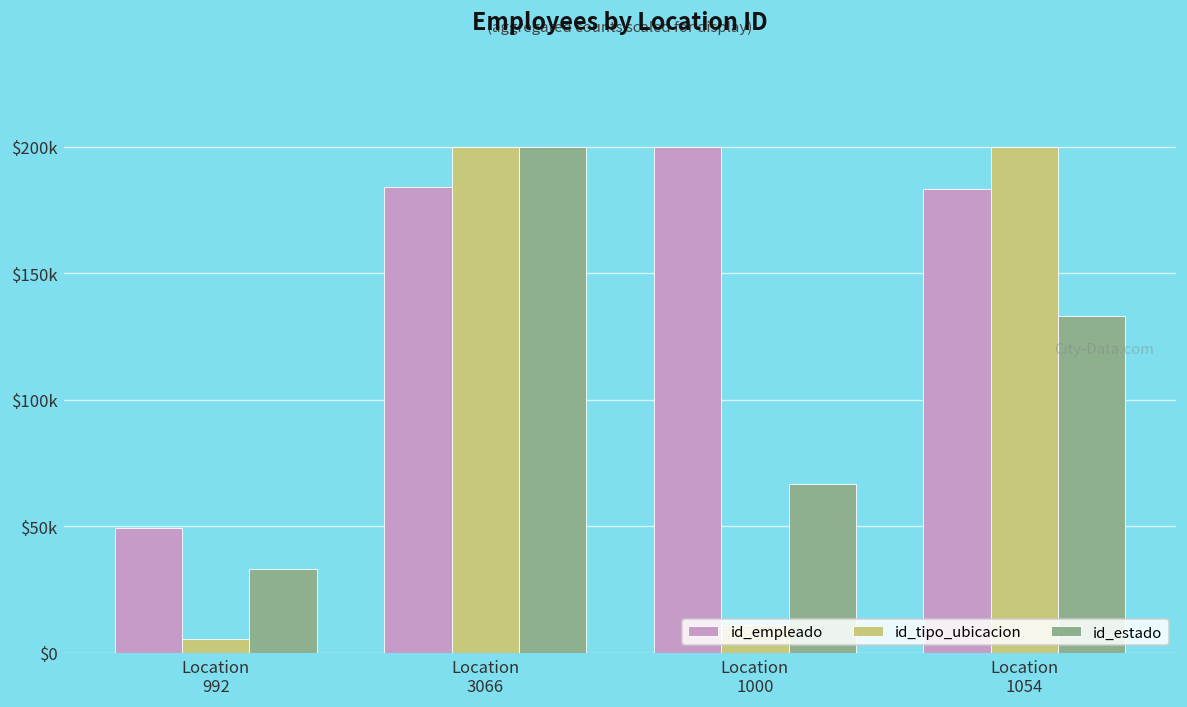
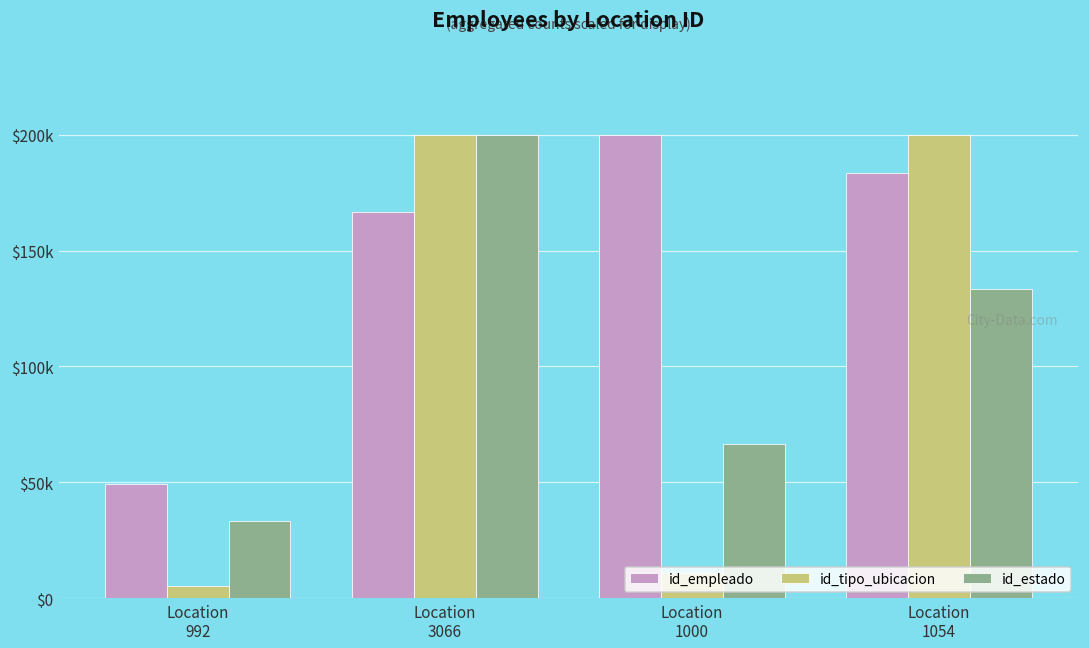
  {
    "id_empleado": {
      "Location 992": "$49000",
-     "Location 3066": "$184000",
+     "Location 3066": "$167000",
      "Location 1000": "$200000",
      "Location 1054": "$183000"
    },
    "id_tipo_ubicacion": {
      "Location 992": "$6000",
      "Location 3066": "$200000",
      "Location 1054": "$200000"
    },
    "id_estado": {
      "Location 992": "$33000",
      "Location 3066": "$200000",
      "Location 1000": "$67000",
      "Location 1054": "$133000"
    }
  }
